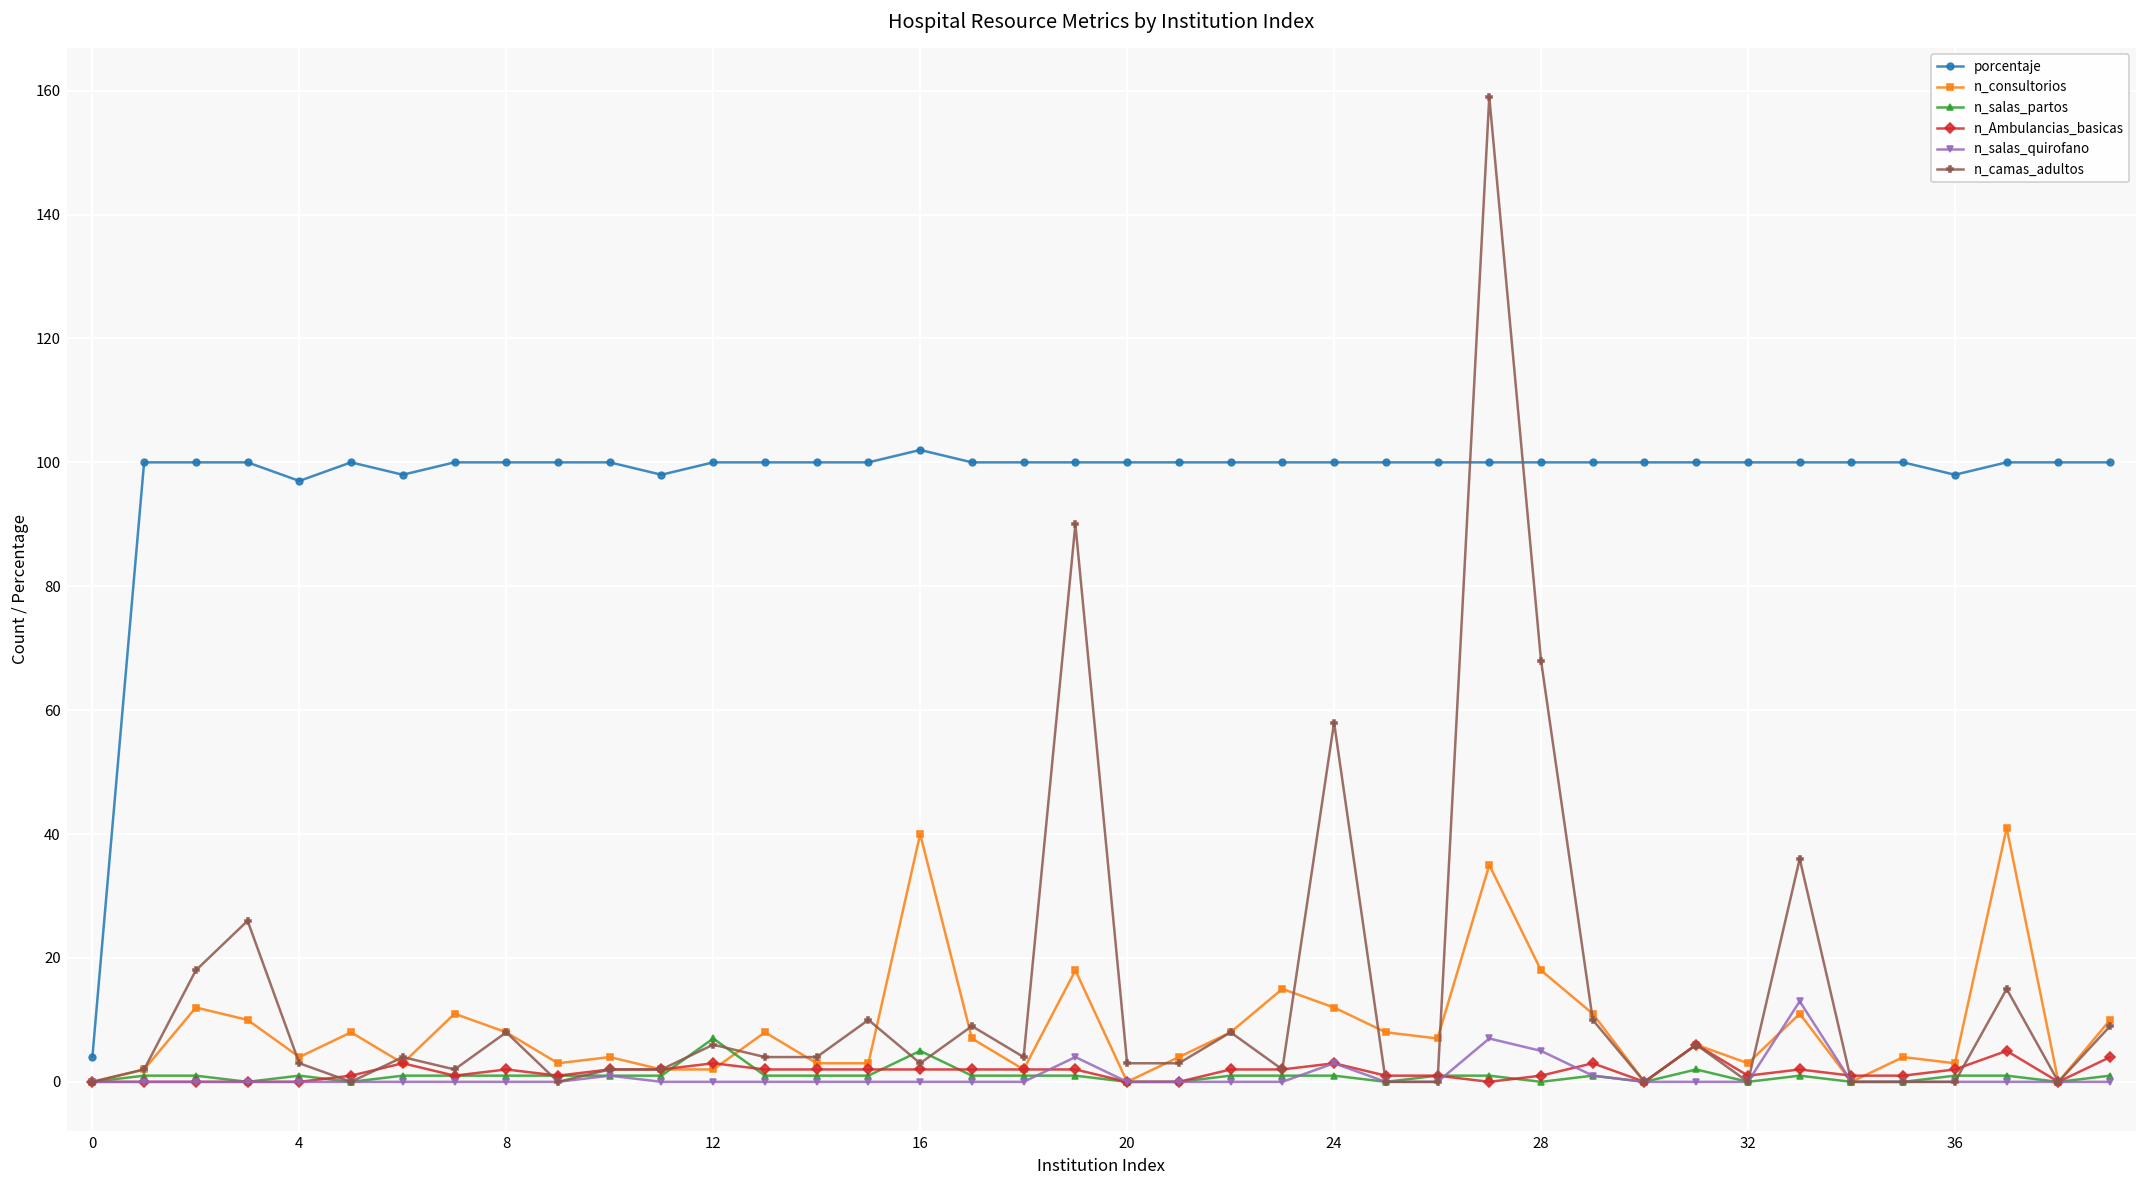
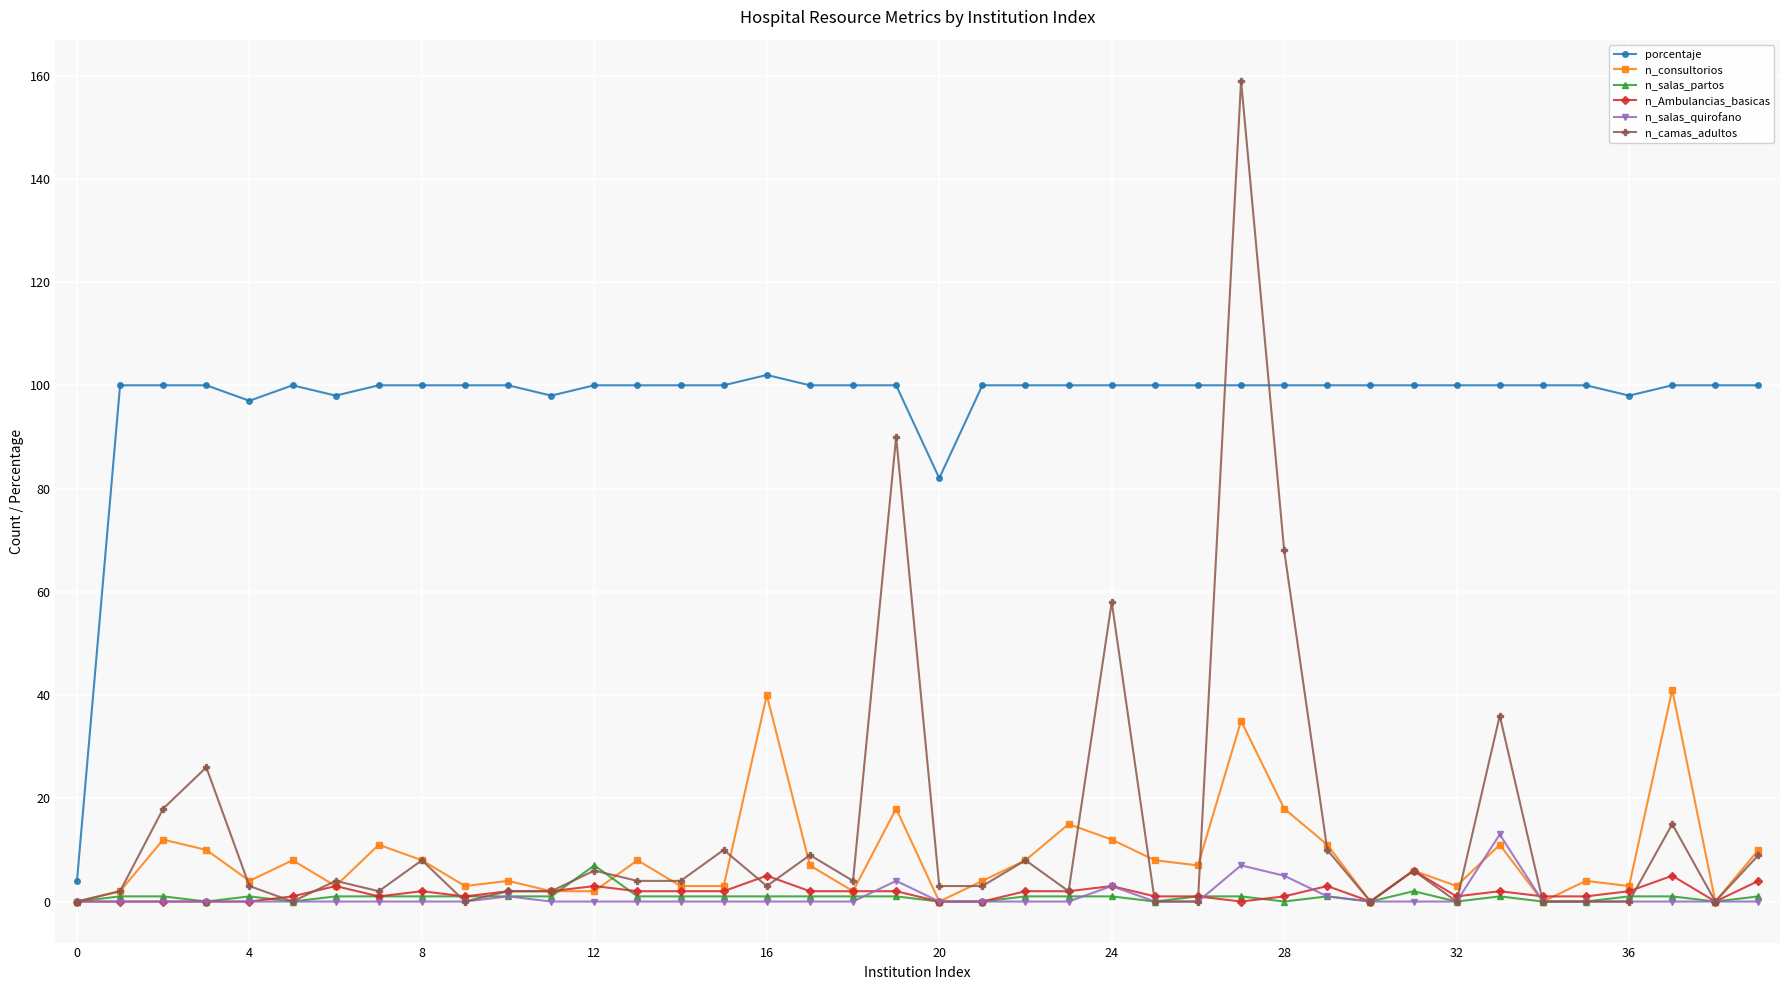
  {
    "porcentaje": {
      "0": 4,
      "4": 97,
      "8": 100,
      "12": 100,
      "16": 102,
-     "20": 100,
+     "20": 82,
      "24": 100,
      "28": 100,
      "32": 100,
      "36": 98
    },
    "n_consultorios": {
      "4": 4,
      "12": 2,
      "16": 40,
      "24": 12,
      "28": 18,
      "32": 3,
      "36": 3
    },
    "n_salas_partos": {
      "4": 1,
      "8": 1,
      "12": 7,
-     "16": 5,
+     "16": 1,
      "24": 1,
      "28": 0,
      "36": 1
    },
    "n_Ambulancias_basicas": {
      "8": 2,
      "12": 3,
-     "16": 2,
+     "16": 5,
      "28": 1,
      "32": 1,
      "36": 2
    },
    "n_salas_quirofano": {
      "8": 0,
      "12": 0,
      "16": 0,
      "28": 5
    },
    "n_camas_adultos": {
      "4": 3,
      "12": 6,
      "16": 3,
      "20": 3,
      "24": 58,
      "28": 68
    }
  }
